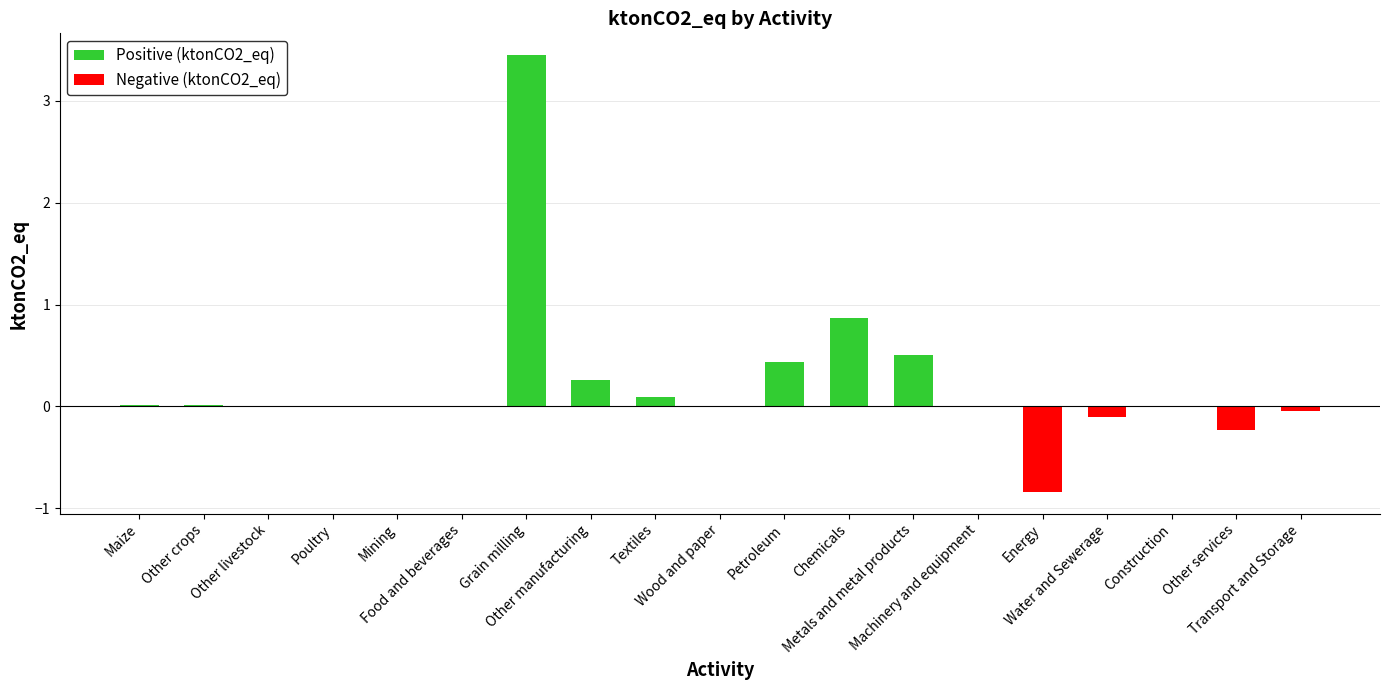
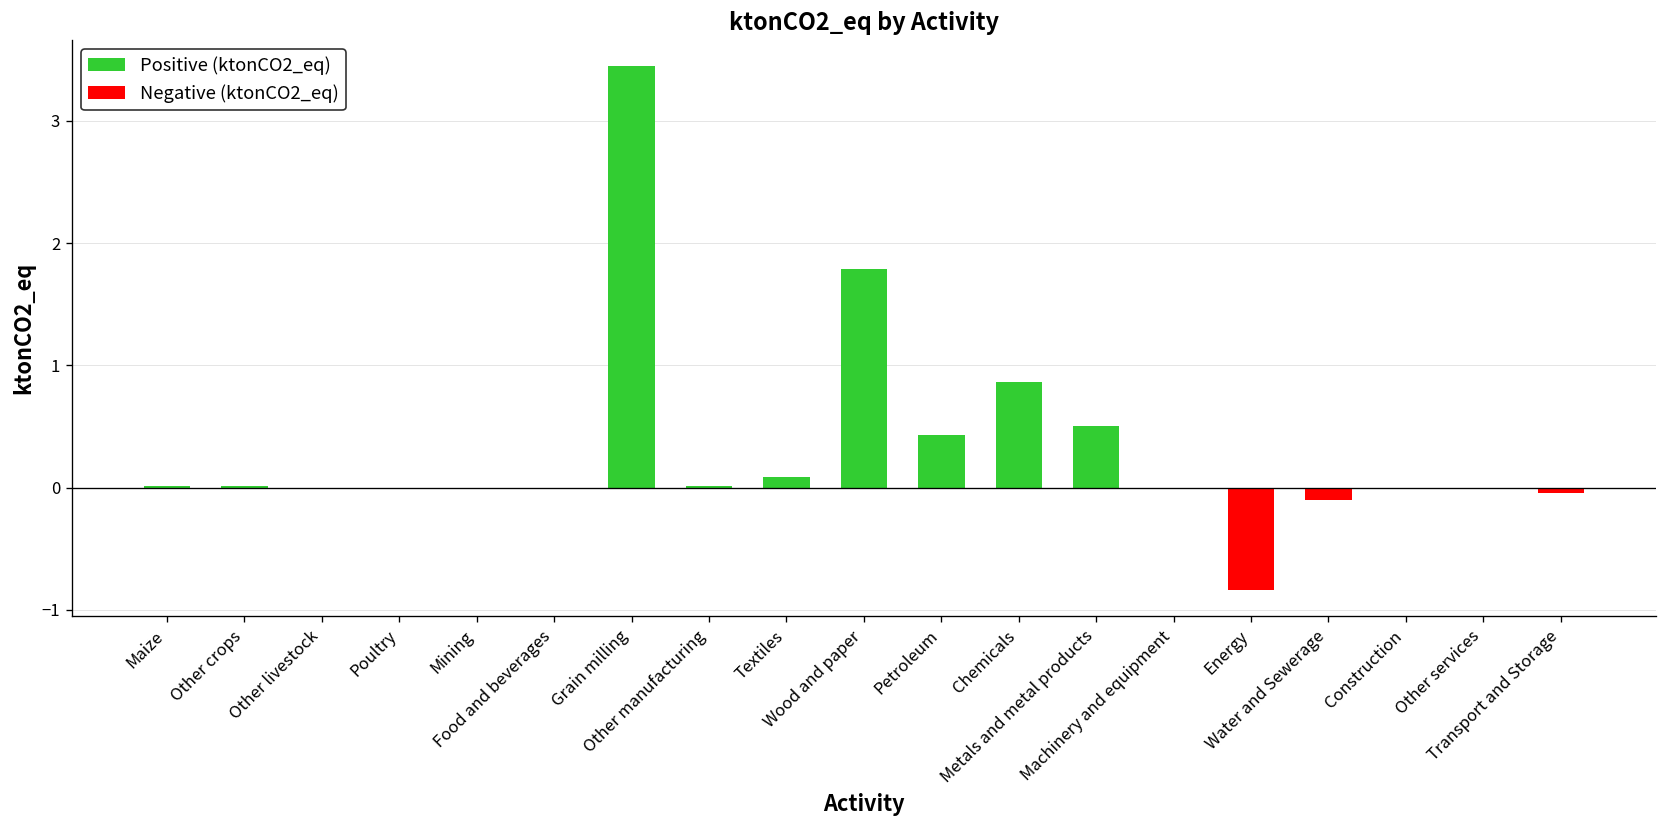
  {
    "Positive (ktonCO2_eq)": {
      "Grain milling": 3.45,
-     "Other manufacturing": 0.26,
+     "Other manufacturing": 0.01,
      "Textiles": 0.09,
-     "Wood and paper": 0.00,
+     "Wood and paper": 1.79,
      "Petroleum": 0.43,
      "Chemicals": 0.87,
      "Metals and metal products": 0.50
    },
    "Negative (ktonCO2_eq)": {
      "Energy": -0.84,
      "Water and Sewerage": -0.10,
-     "Other services": -0.23,
+     "Other services": 0.00,
      "Transport and Storage": -0.04
    }
  }
